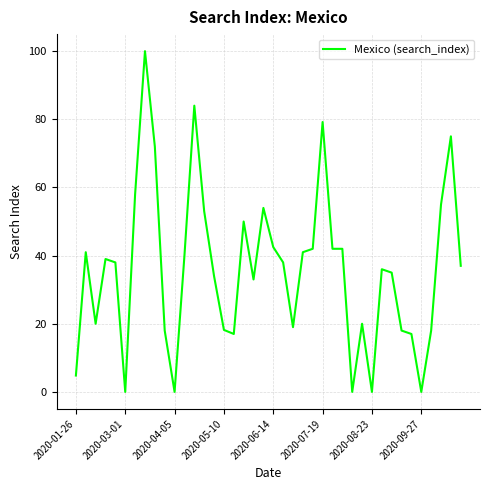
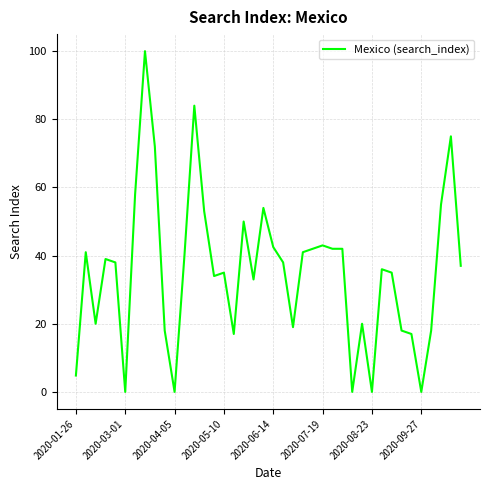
  {
    "2020-01-26": 5,
    "2020-03-01": 0,
    "2020-04-05": 0,
-   "2020-05-10": 18,
+   "2020-05-10": 35,
    "2020-06-14": 43,
-   "2020-07-19": 79,
+   "2020-07-19": 43,
    "2020-08-23": 0,
    "2020-09-27": 0
  }
